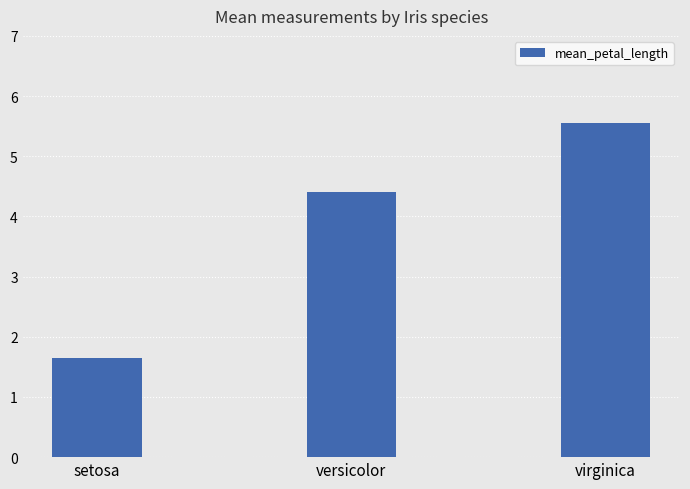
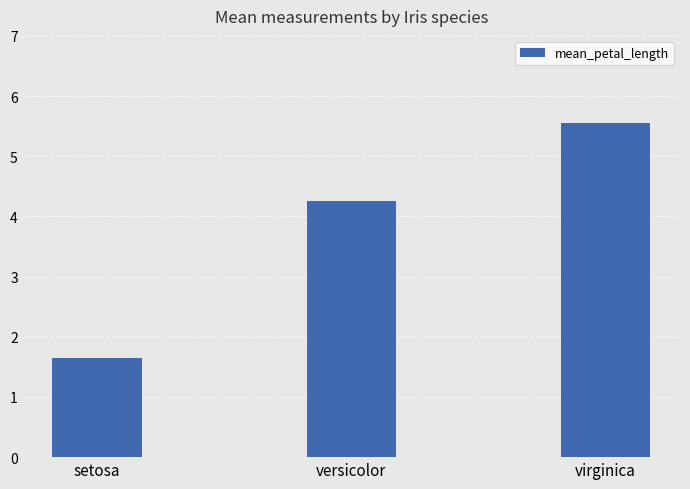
  {
    "setosa": 1.7,
-   "versicolor": 4.4,
+   "versicolor": 4.3,
    "virginica": 5.6
  }
